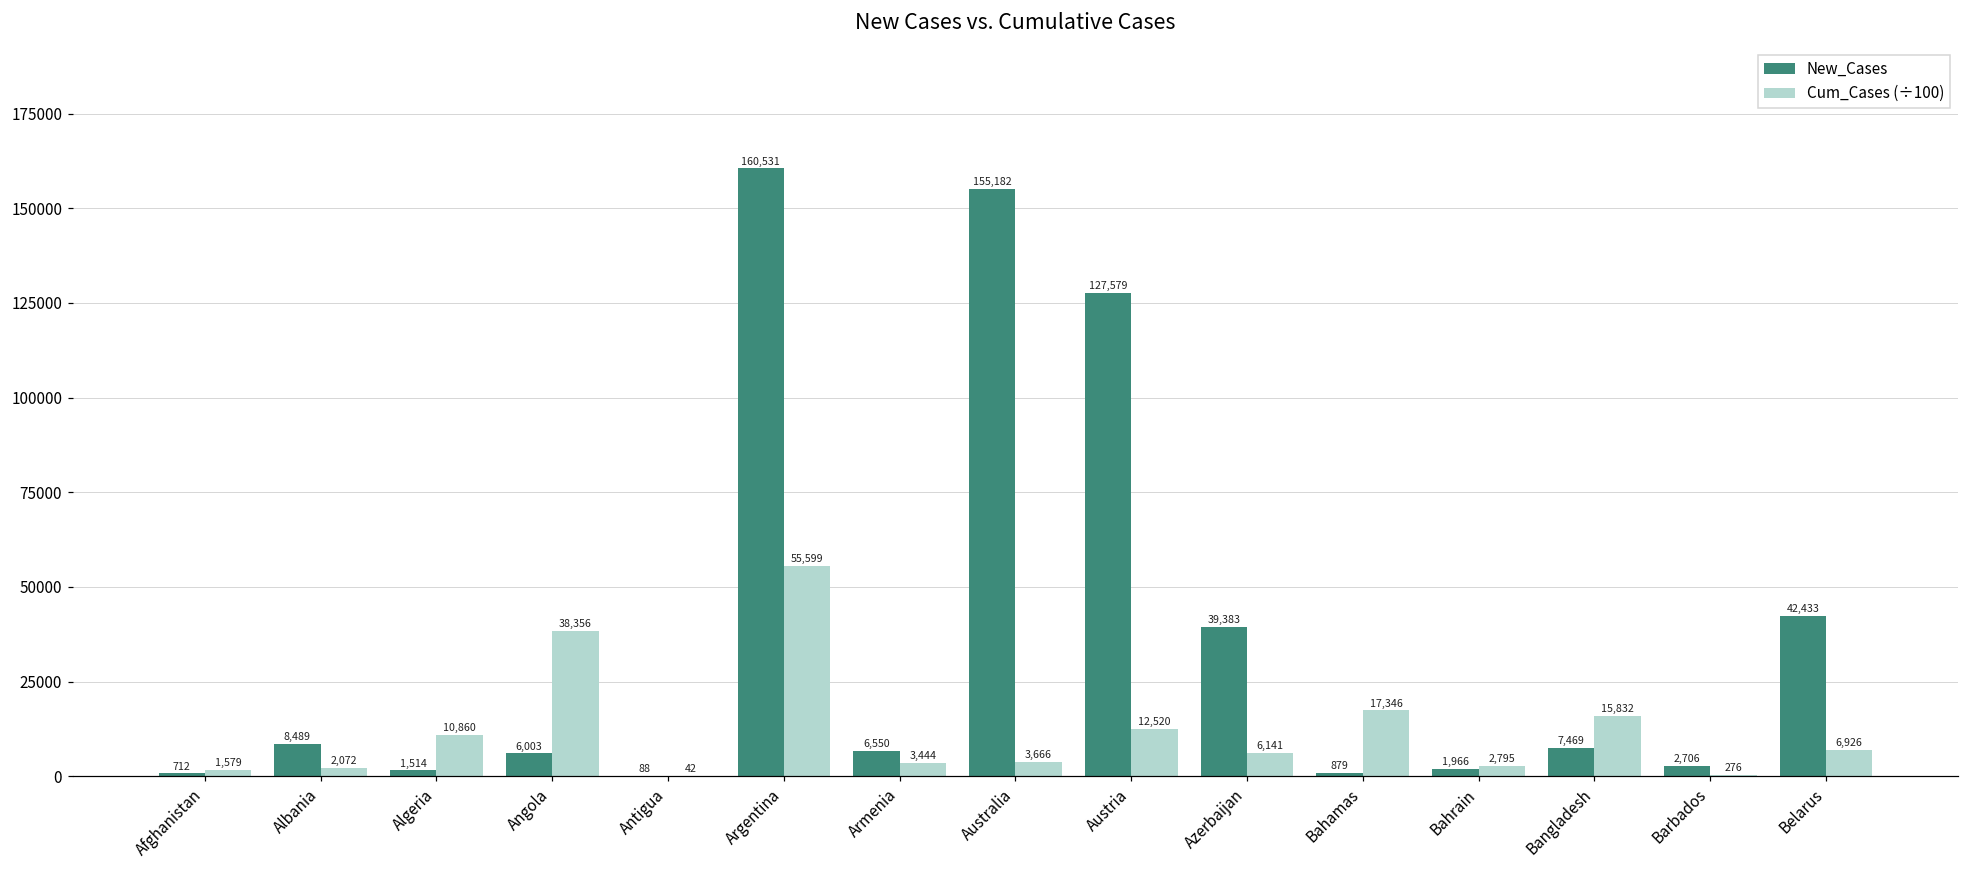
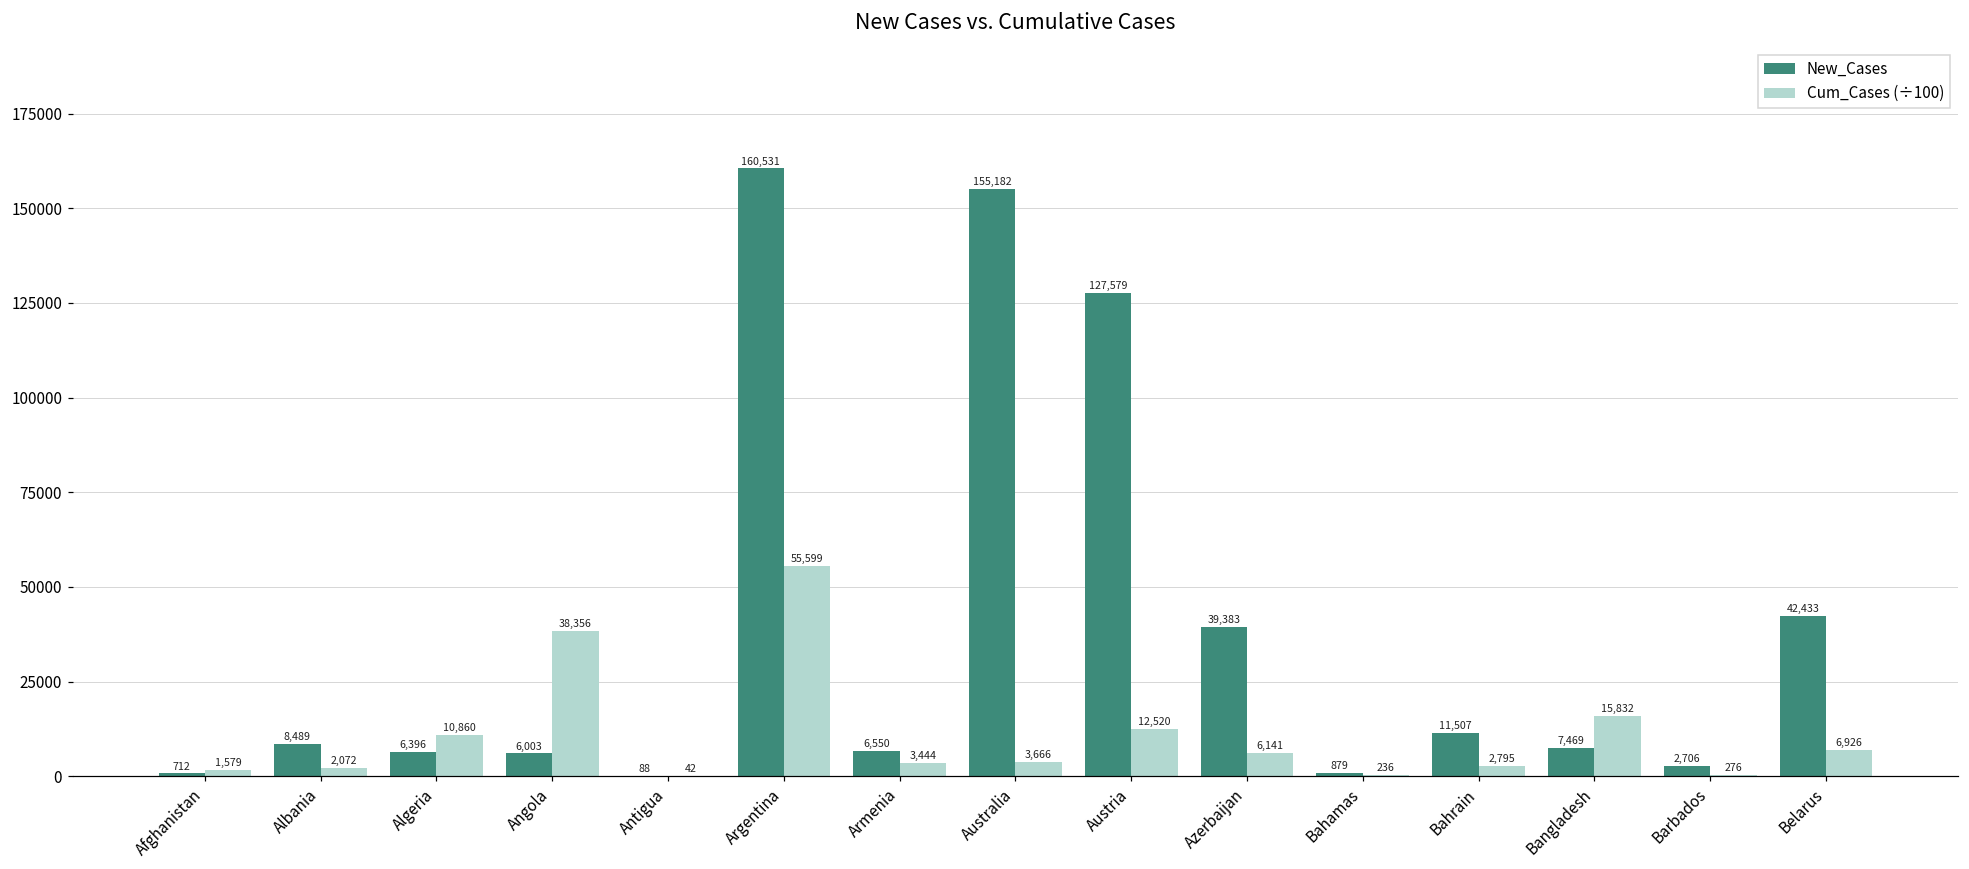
  {
    "New_Cases": {
      "Afghanistan": "712",
      "Albania": "8,489",
-     "Algeria": "1,514",
+     "Algeria": "6,396",
      "Angola": "6,003",
      "Antigua": "88",
      "Argentina": "160,531",
      "Armenia": "6,550",
      "Australia": "155,182",
      "Austria": "127,579",
      "Azerbaijan": "39,383",
      "Bahamas": "879",
-     "Bahrain": "1,966",
+     "Bahrain": "11,507",
      "Bangladesh": "7,469",
      "Barbados": "2,706",
      "Belarus": "42,433"
    },
    "Cum_Cases (÷100)": {
      "Afghanistan": "1,579",
      "Albania": "2,072",
      "Algeria": "10,860",
      "Antigua": "42",
      "Argentina": "55,599",
      "Australia": "3,666",
      "Azerbaijan": "6,141",
-     "Bahamas": "17,346",
+     "Bahamas": "236",
      "Bahrain": "2,795",
      "Barbados": "276",
      "Belarus": "6,926"
    }
  }
